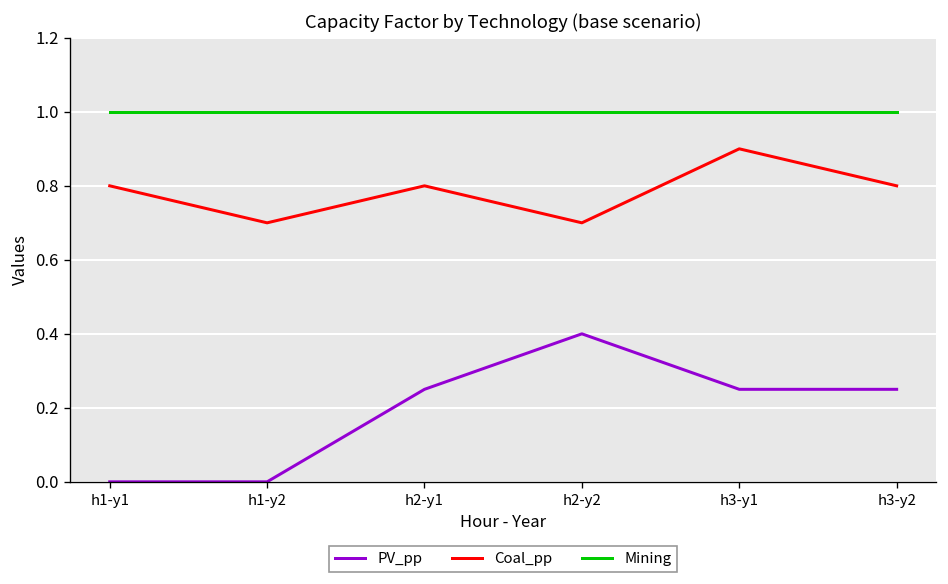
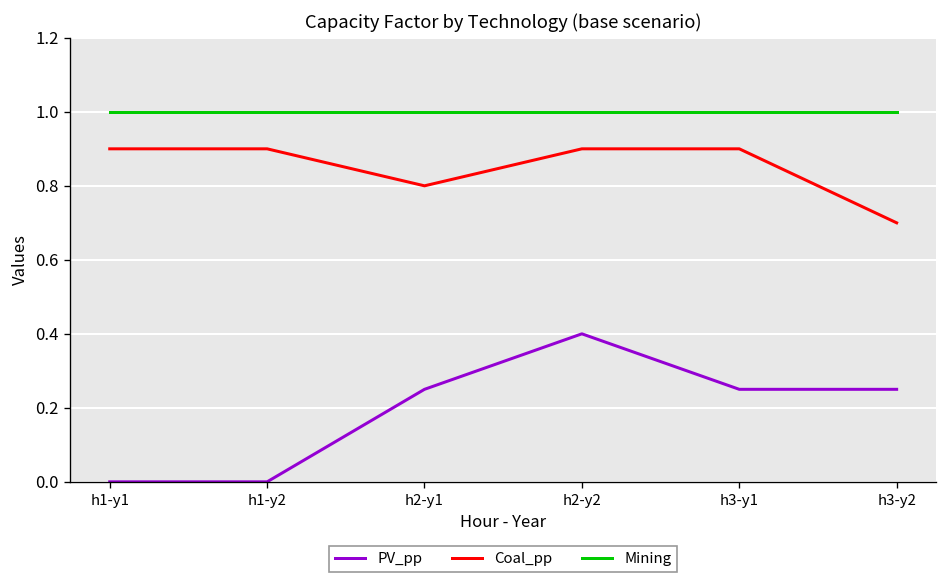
  {
    "PV_pp": {
      "h1-y1": 0.0,
      "h1-y2": 0.0,
      "h2-y1": 0.25,
      "h2-y2": 0.4,
      "h3-y1": 0.25,
      "h3-y2": 0.25
    },
    "Coal_pp": {
-     "h1-y1": 0.8,
-     "h1-y2": 0.7,
+     "h1-y1": 0.9,
+     "h1-y2": 0.9,
      "h2-y1": 0.8,
-     "h2-y2": 0.7,
+     "h2-y2": 0.9,
      "h3-y1": 0.9,
-     "h3-y2": 0.8
+     "h3-y2": 0.7
    },
    "Mining": {
      "h1-y1": 1.0,
      "h1-y2": 1.0,
      "h2-y1": 1.0,
      "h2-y2": 1.0,
      "h3-y1": 1.0,
      "h3-y2": 1.0
    }
  }
